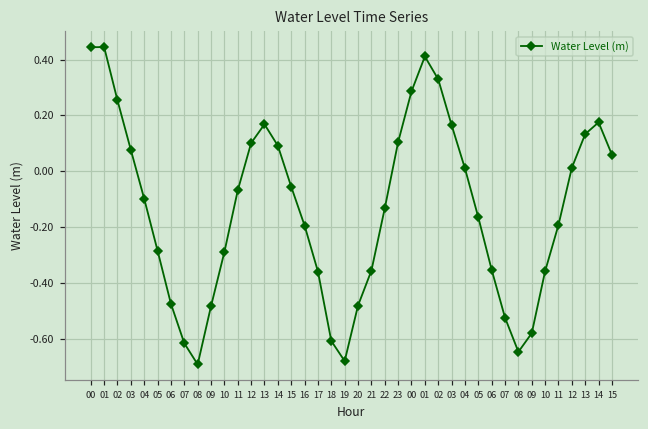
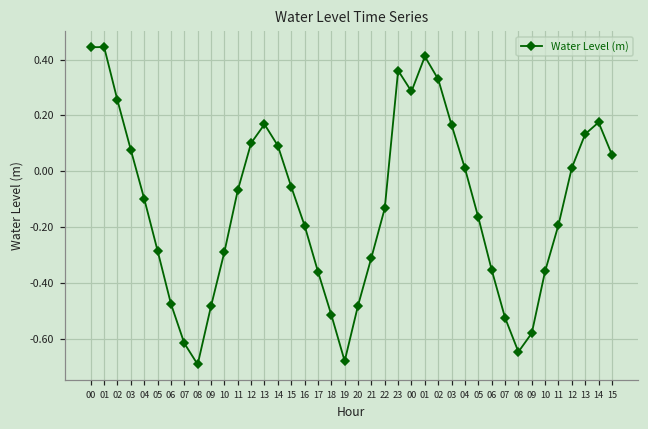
  {
    "16": -0.19,
    "17": -0.36,
-   "18": -0.61,
+   "18": -0.51,
    "19": -0.68,
    "20": -0.48,
-   "21": -0.35,
+   "21": -0.31,
    "22": -0.13,
-   "23": 0.10
+   "23": 0.36
  }
